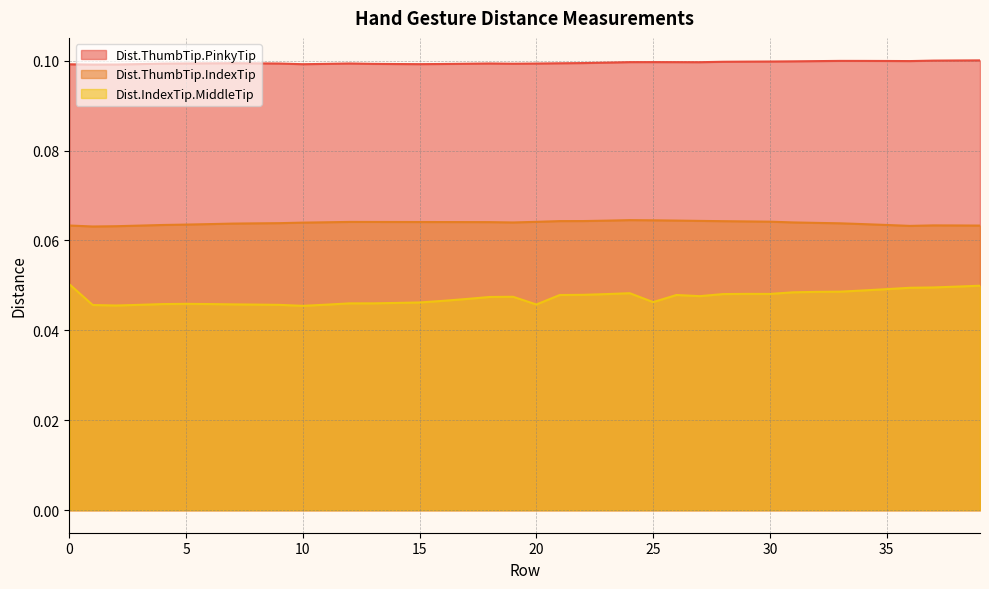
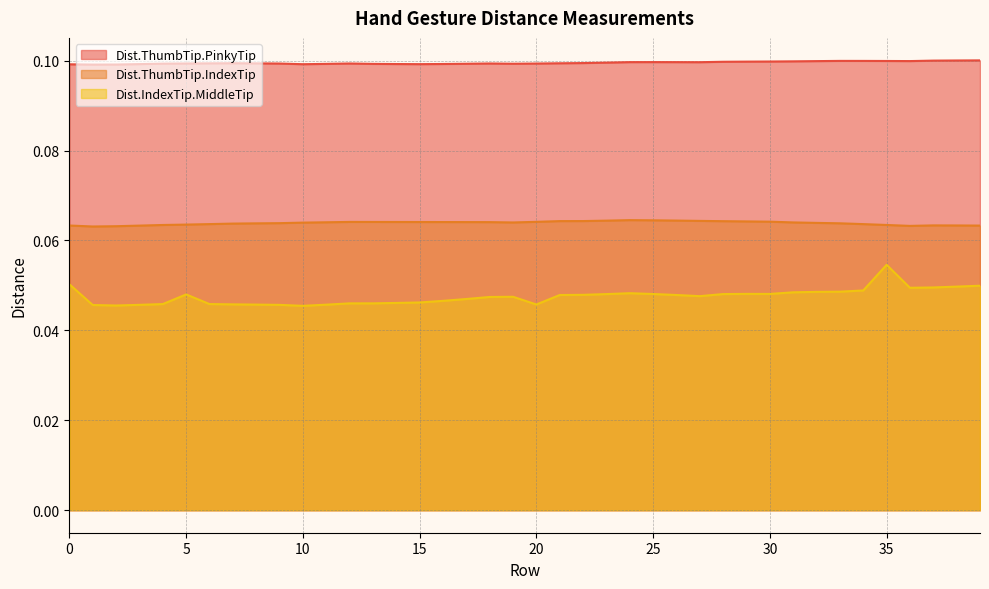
  {
    "Dist.IndexTip.MiddleTip": {
      "0": 0.050,
-     "5": 0.046,
+     "5": 0.048,
      "10": 0.045,
      "15": 0.046,
      "20": 0.046,
-     "25": 0.046,
+     "25": 0.048,
      "30": 0.048,
-     "35": 0.049
+     "35": 0.055
    }
  }
